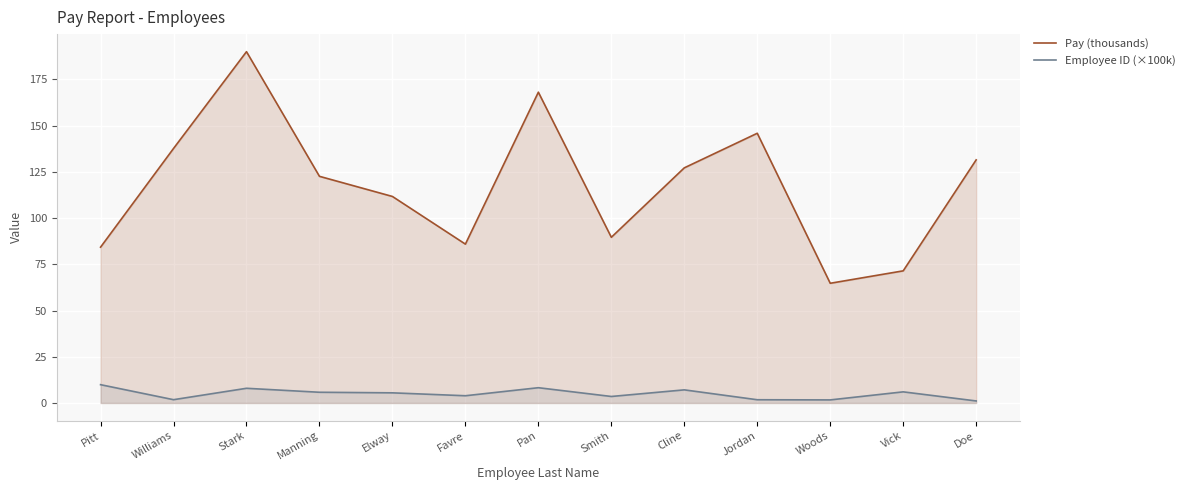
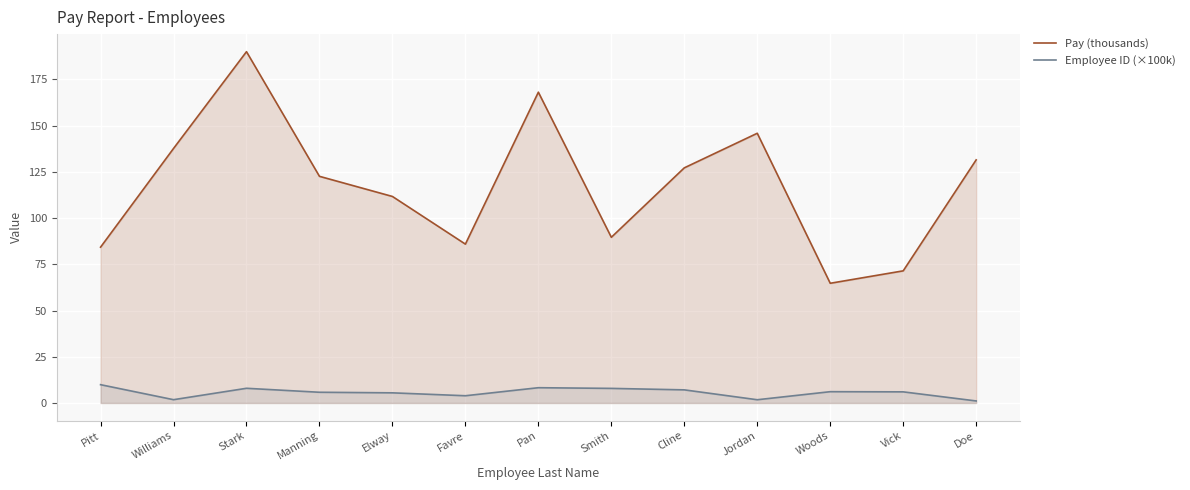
  {
    "Pay (thousands)": {
      "Pitt": 84,
      "Williams": 138,
      "Stark": 190,
      "Manning": 123,
      "Elway": 112,
      "Favre": 86,
      "Pan": 168,
      "Smith": 90,
      "Cline": 127,
      "Jordan": 146,
      "Woods": 65,
      "Vick": 71,
      "Doe": 132
    },
    "Employee ID (×100k)": {
      "Pitt": 10,
      "Williams": 2,
      "Stark": 8,
      "Manning": 6,
      "Elway": 5,
      "Favre": 4,
      "Pan": 8,
-     "Smith": 4,
+     "Smith": 8,
      "Cline": 7,
      "Jordan": 2,
-     "Woods": 2,
+     "Woods": 6,
      "Vick": 6,
      "Doe": 1
    }
  }
